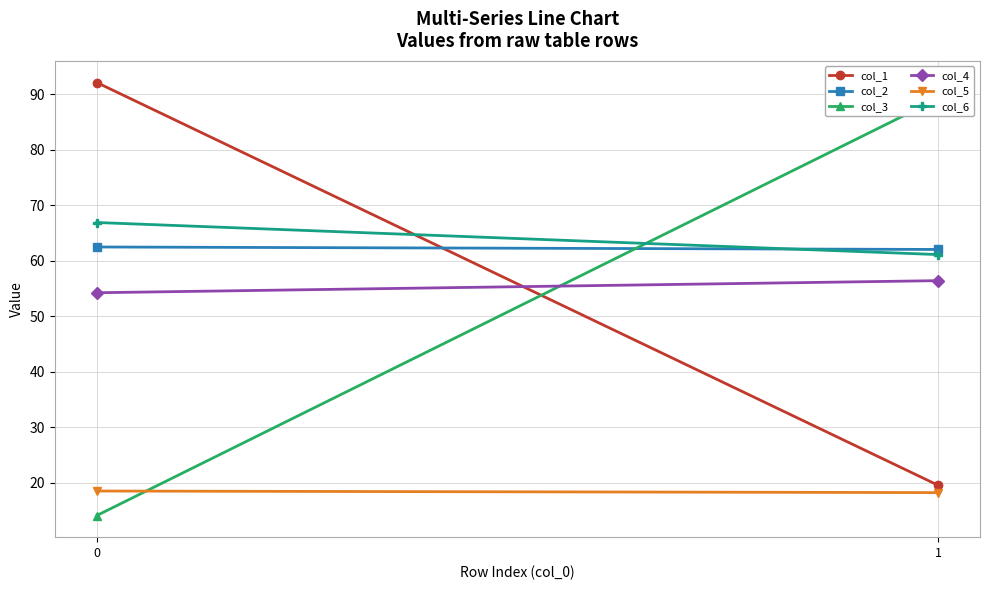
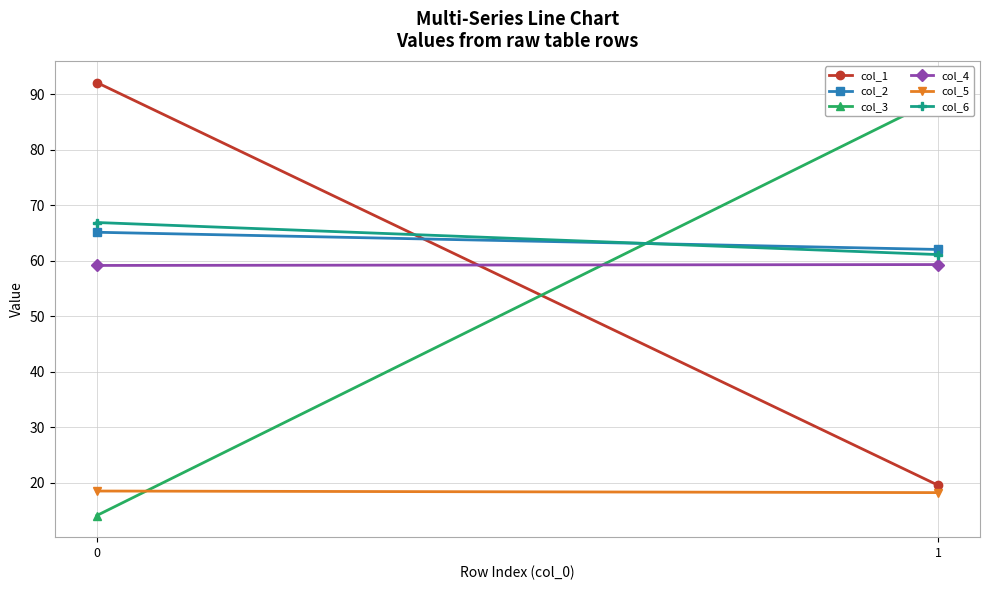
  {
    "col_1": {
      "0": 92,
      "1": 20
    },
    "col_2": {
-     "0": 62,
+     "0": 65,
      "1": 62
    },
    "col_4": {
-     "0": 54,
-     "1": 56
+     "0": 59,
+     "1": 59
    },
    "col_5": {
      "0": 18,
      "1": 18
    }
  }
